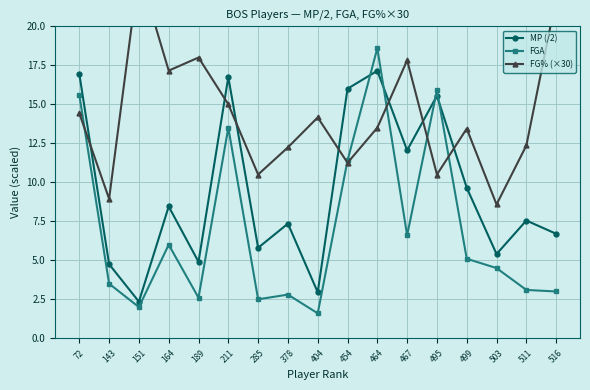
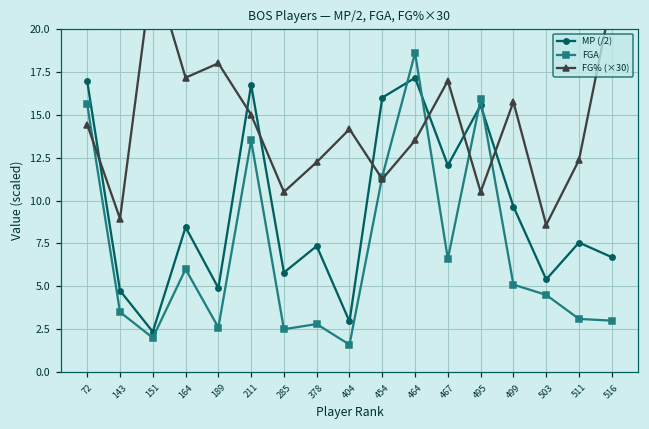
  {
    "FG% (×30)": {
      "72": 14.4,
      "143": 8.9,
      "164": 17.2,
      "189": 18.0,
      "211": 15.0,
      "285": 10.5,
      "378": 12.2,
      "404": 14.2,
      "464": 13.5,
-     "467": 17.8,
+     "467": 17.0,
      "495": 10.5,
-     "499": 13.4,
+     "499": 15.8,
      "503": 8.6,
      "511": 12.4
    }
  }
